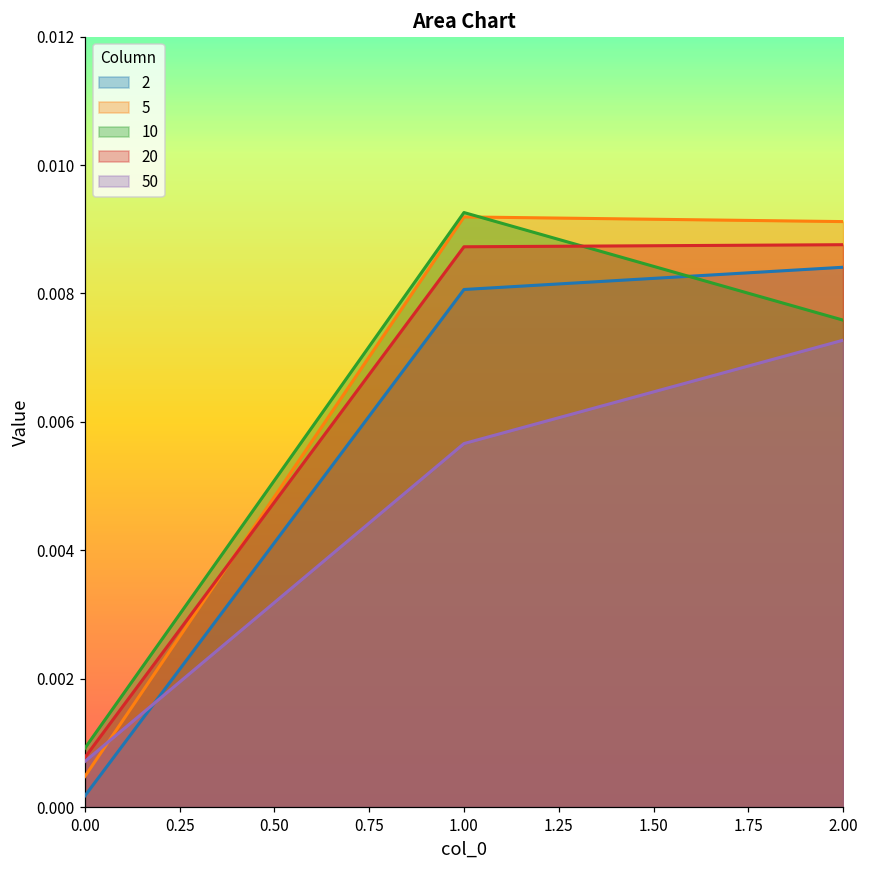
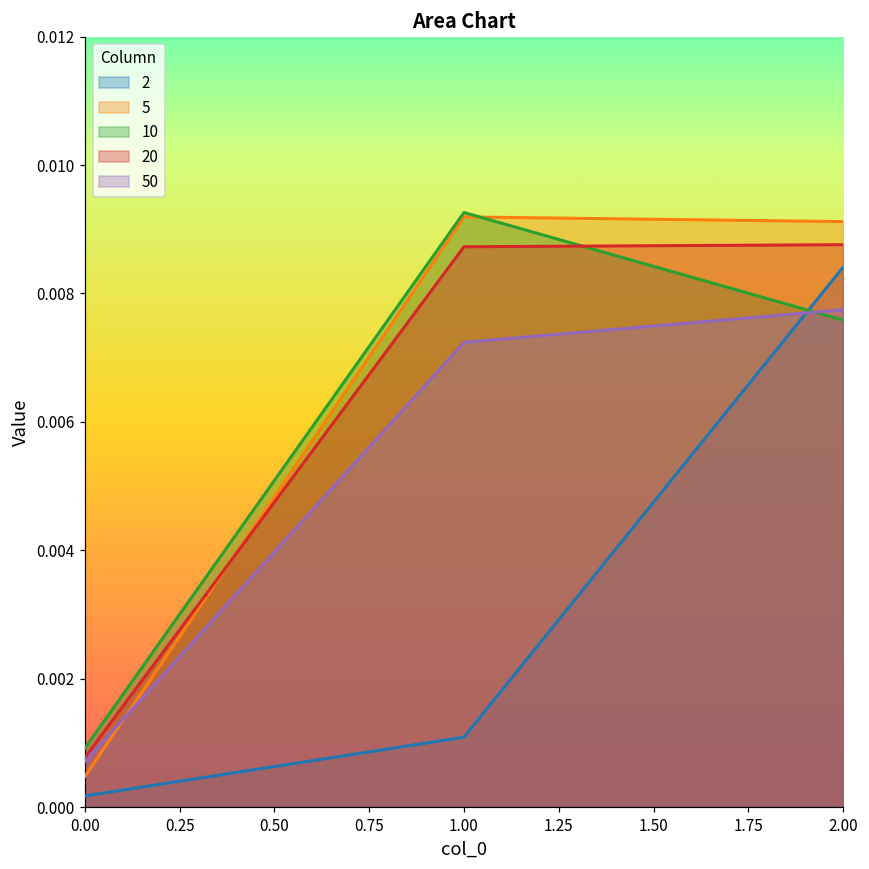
  {
    "2": {
      "0.00": 0.0002,
-     "1.00": 0.0081,
+     "1.00": 0.0011,
      "2.00": 0.0084
    },
    "10": {
      "0.00": 0.0009,
      "1.00": 0.0093,
      "2.00": 0.0076
    },
    "50": {
      "0.00": 0.0007,
-     "1.00": 0.0057,
-     "2.00": 0.0073
+     "1.00": 0.0072,
+     "2.00": 0.0077
    }
  }
